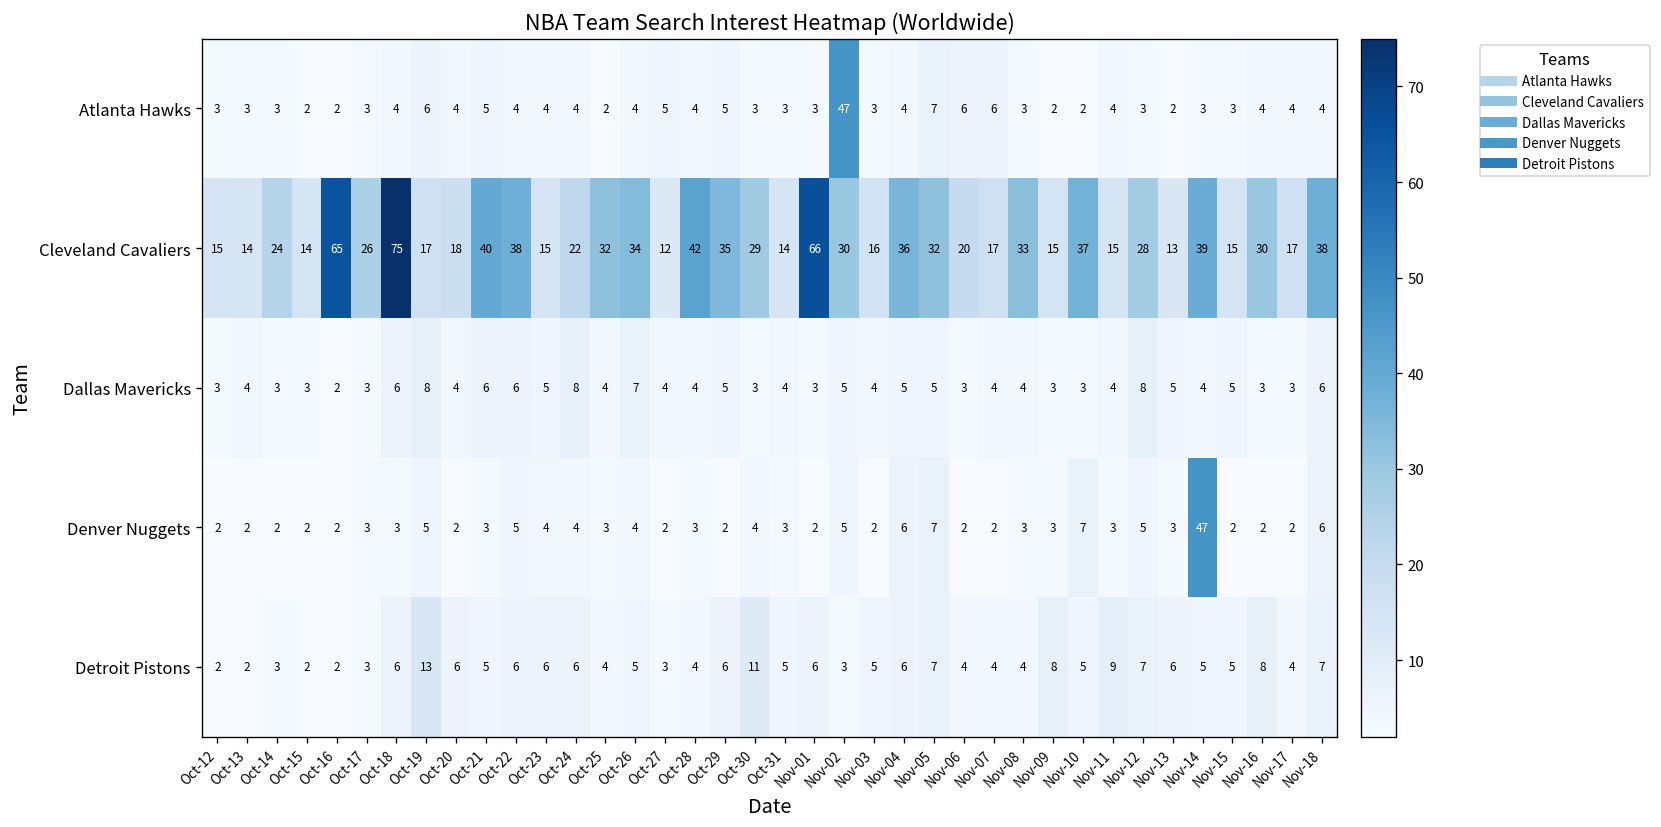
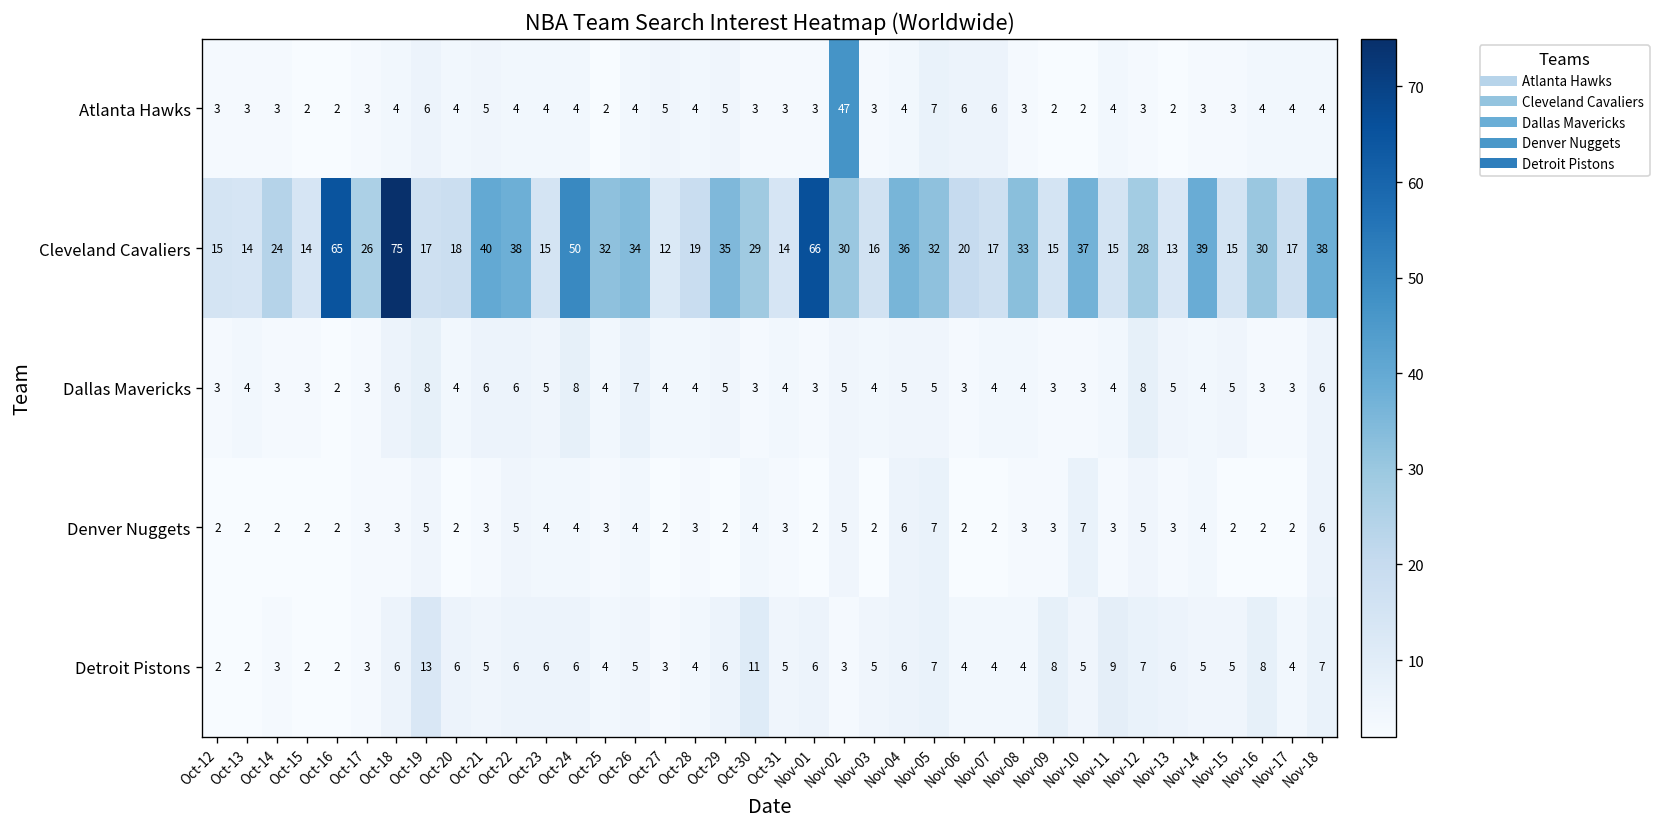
  {
    "Atlanta Hawks": {
      "Oct-12": 3,
      "Oct-13": 3,
      "Oct-14": 3,
      "Oct-15": 2,
      "Oct-16": 2,
      "Oct-17": 3,
      "Oct-18": 4,
      "Oct-19": 6,
      "Oct-20": 4,
      "Oct-21": 5,
      "Oct-22": 4,
      "Oct-23": 4,
      "Oct-24": 4,
      "Oct-25": 2,
      "Oct-26": 4,
      "Oct-27": 5,
      "Oct-28": 4,
      "Oct-29": 5,
      "Oct-30": 3,
      "Oct-31": 3,
      "Nov-01": 3,
      "Nov-02": 47,
      "Nov-03": 3,
      "Nov-04": 4,
      "Nov-05": 7,
      "Nov-06": 6,
      "Nov-07": 6,
      "Nov-08": 3,
      "Nov-09": 2,
      "Nov-10": 2,
      "Nov-11": 4,
      "Nov-12": 3,
      "Nov-13": 2,
      "Nov-14": 3,
      "Nov-15": 3,
      "Nov-16": 4,
      "Nov-17": 4,
      "Nov-18": 4
    },
    "Cleveland Cavaliers": {
      "Oct-12": 15,
      "Oct-13": 14,
      "Oct-14": 24,
      "Oct-15": 14,
      "Oct-16": 65,
      "Oct-17": 26,
      "Oct-18": 75,
      "Oct-19": 17,
      "Oct-20": 18,
      "Oct-21": 40,
      "Oct-22": 38,
      "Oct-23": 15,
-     "Oct-24": 22,
+     "Oct-24": 50,
      "Oct-25": 32,
      "Oct-26": 34,
      "Oct-27": 12,
-     "Oct-28": 42,
+     "Oct-28": 19,
      "Oct-29": 35,
      "Oct-30": 29,
      "Oct-31": 14,
      "Nov-01": 66,
      "Nov-02": 30,
      "Nov-03": 16,
      "Nov-04": 36,
      "Nov-05": 32,
      "Nov-06": 20,
      "Nov-07": 17,
      "Nov-08": 33,
      "Nov-09": 15,
      "Nov-10": 37,
      "Nov-11": 15,
      "Nov-12": 28,
      "Nov-13": 13,
      "Nov-14": 39,
      "Nov-15": 15,
      "Nov-16": 30,
      "Nov-17": 17,
      "Nov-18": 38
    },
    "Dallas Mavericks": {
      "Oct-12": 3,
      "Oct-13": 4,
      "Oct-14": 3,
      "Oct-15": 3,
      "Oct-16": 2,
      "Oct-17": 3,
      "Oct-18": 6,
      "Oct-19": 8,
      "Oct-20": 4,
      "Oct-21": 6,
      "Oct-22": 6,
      "Oct-23": 5,
      "Oct-24": 8,
      "Oct-25": 4,
      "Oct-26": 7,
      "Oct-27": 4,
      "Oct-28": 4,
      "Oct-29": 5,
      "Oct-30": 3,
      "Oct-31": 4,
      "Nov-01": 3,
      "Nov-02": 5,
      "Nov-03": 4,
      "Nov-04": 5,
      "Nov-05": 5,
      "Nov-06": 3,
      "Nov-07": 4,
      "Nov-08": 4,
      "Nov-09": 3,
      "Nov-10": 3,
      "Nov-11": 4,
      "Nov-12": 8,
      "Nov-13": 5,
      "Nov-14": 4,
      "Nov-15": 5,
      "Nov-16": 3,
      "Nov-17": 3,
      "Nov-18": 6
    },
    "Denver Nuggets": {
      "Oct-12": 2,
      "Oct-13": 2,
      "Oct-14": 2,
      "Oct-15": 2,
      "Oct-16": 2,
      "Oct-17": 3,
      "Oct-18": 3,
      "Oct-19": 5,
      "Oct-20": 2,
      "Oct-21": 3,
      "Oct-22": 5,
      "Oct-23": 4,
      "Oct-24": 4,
      "Oct-25": 3,
      "Oct-26": 4,
      "Oct-27": 2,
      "Oct-28": 3,
      "Oct-29": 2,
      "Oct-30": 4,
      "Oct-31": 3,
      "Nov-01": 2,
      "Nov-02": 5,
      "Nov-03": 2,
      "Nov-04": 6,
      "Nov-05": 7,
      "Nov-06": 2,
      "Nov-07": 2,
      "Nov-08": 3,
      "Nov-09": 3,
      "Nov-10": 7,
      "Nov-11": 3,
      "Nov-12": 5,
      "Nov-13": 3,
-     "Nov-14": 47,
+     "Nov-14": 4,
      "Nov-15": 2,
      "Nov-16": 2,
      "Nov-17": 2,
      "Nov-18": 6
    },
    "Detroit Pistons": {
      "Oct-12": 2,
      "Oct-13": 2,
      "Oct-14": 3,
      "Oct-15": 2,
      "Oct-16": 2,
      "Oct-17": 3,
      "Oct-18": 6,
      "Oct-19": 13,
      "Oct-20": 6,
      "Oct-21": 5,
      "Oct-22": 6,
      "Oct-23": 6,
      "Oct-24": 6,
      "Oct-25": 4,
      "Oct-26": 5,
      "Oct-27": 3,
      "Oct-28": 4,
      "Oct-29": 6,
      "Oct-30": 11,
      "Oct-31": 5,
      "Nov-01": 6,
      "Nov-02": 3,
      "Nov-03": 5,
      "Nov-04": 6,
      "Nov-05": 7,
      "Nov-06": 4,
      "Nov-07": 4,
      "Nov-08": 4,
      "Nov-09": 8,
      "Nov-10": 5,
      "Nov-11": 9,
      "Nov-12": 7,
      "Nov-13": 6,
      "Nov-14": 5,
      "Nov-15": 5,
      "Nov-16": 8,
      "Nov-17": 4,
      "Nov-18": 7
    }
  }
